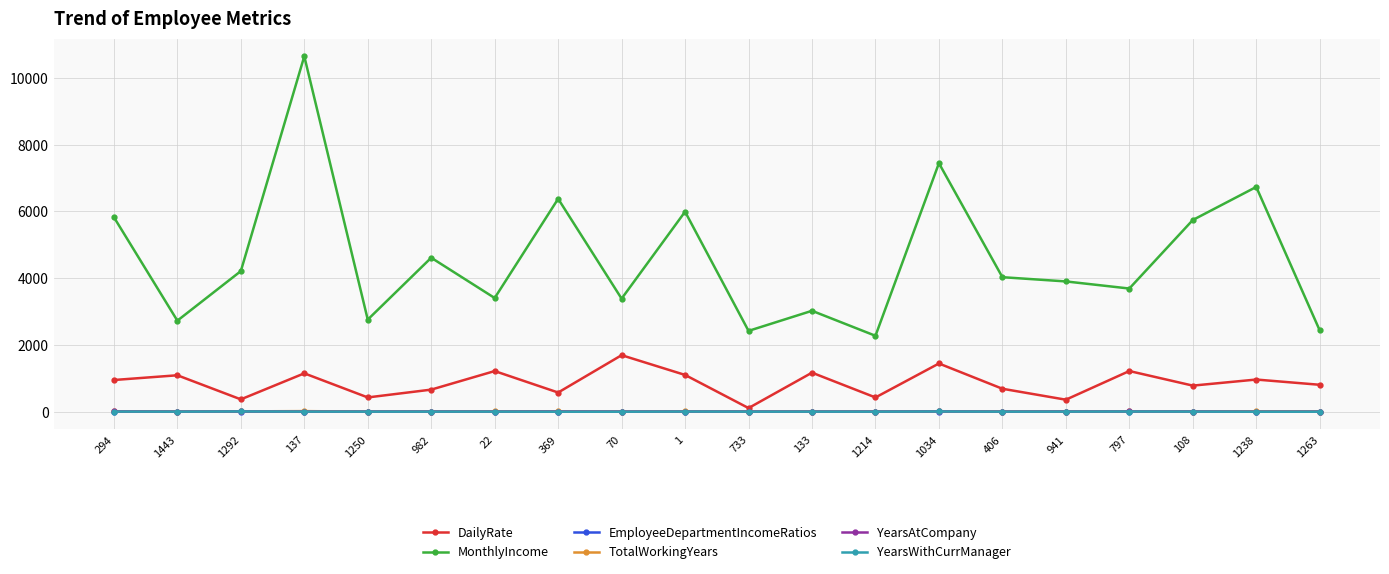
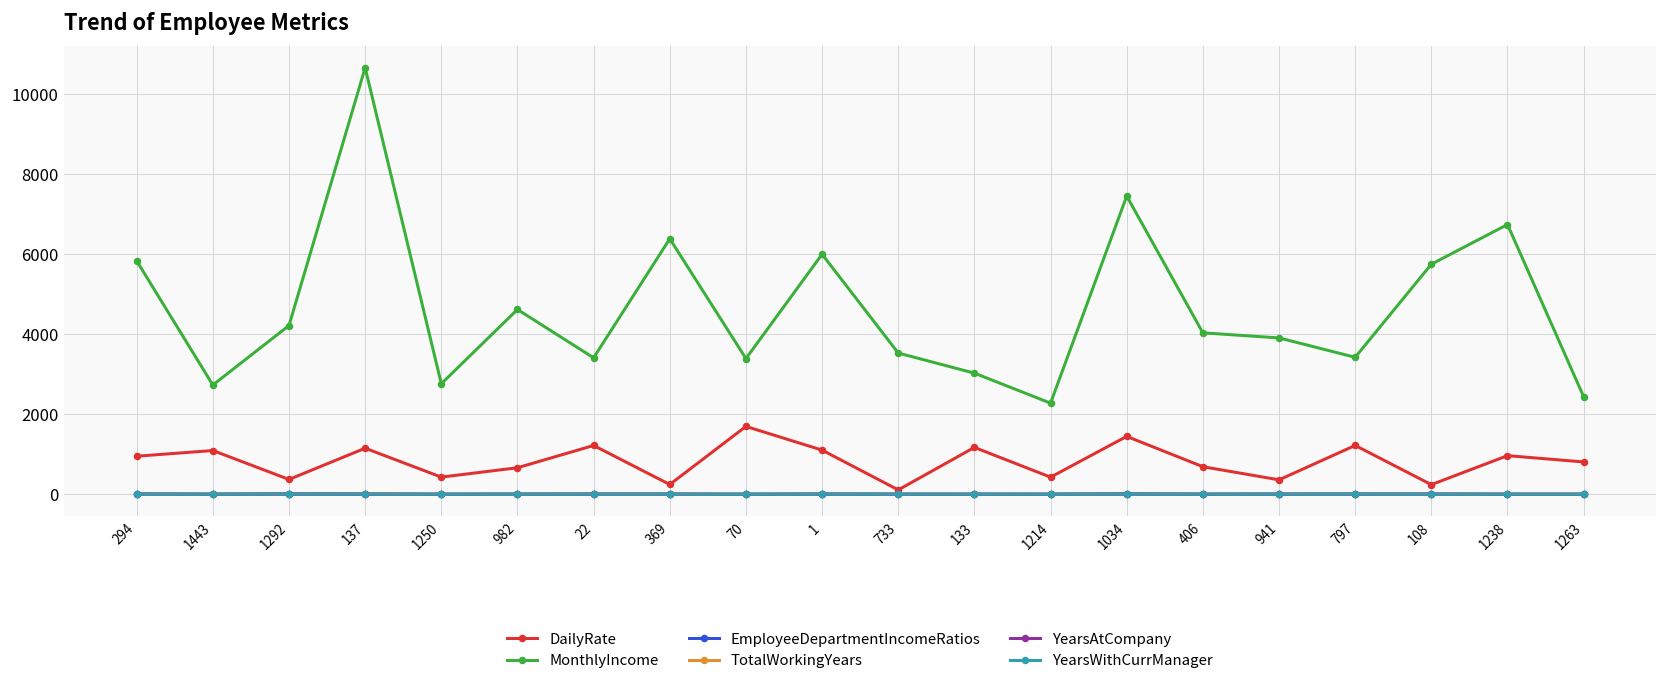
  {
    "DailyRate": {
      "294": 1000,
      "1443": 1100,
      "1292": 400,
      "137": 1200,
      "1250": 400,
      "982": 700,
      "22": 1200,
-     "369": 600,
+     "369": 200,
      "70": 1700,
      "1": 1100,
      "733": 100,
      "133": 1200,
      "1214": 400,
      "1034": 1400,
      "406": 700,
      "941": 400,
      "797": 1200,
-     "108": 800,
+     "108": 200,
      "1238": 1000,
      "1263": 800
    },
    "MonthlyIncome": {
      "294": 5800,
      "1443": 2700,
      "1292": 4200,
      "137": 10700,
      "1250": 2800,
      "982": 4600,
      "22": 3400,
      "369": 6400,
      "70": 3400,
      "1": 6000,
-     "733": 2400,
+     "733": 3500,
      "133": 3000,
      "1214": 2300,
      "1034": 7400,
      "406": 4000,
      "941": 3900,
-     "797": 3700,
+     "797": 3400,
      "108": 5700,
      "1238": 6700,
      "1263": 2400
    },
    "YearsWithCurrManager": {
      "294": 0,
      "1443": 0,
      "1292": 0,
      "137": 0,
      "1250": 0,
      "982": 0,
      "22": 0,
      "369": 0,
      "70": 0,
      "1": 0,
      "733": 0,
      "133": 0,
      "1214": 0,
      "1034": 0,
      "406": 0,
      "941": 0,
      "797": 0,
      "108": 0,
      "1238": 0,
      "1263": 0
    }
  }
